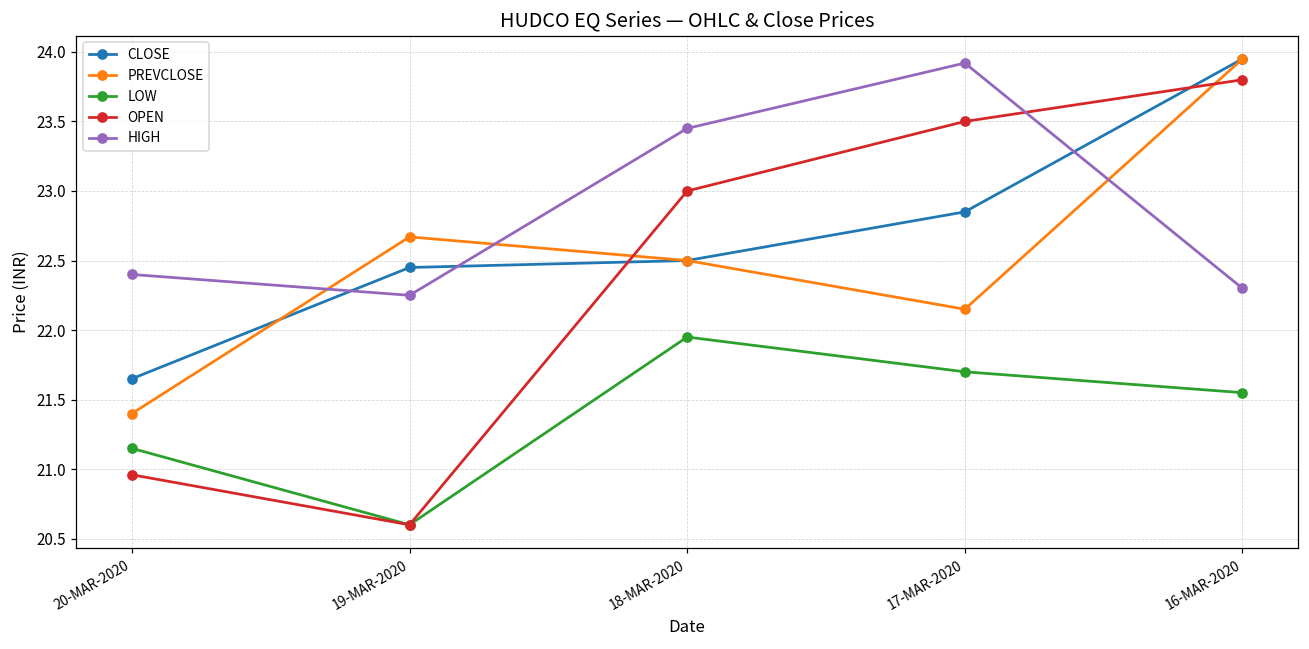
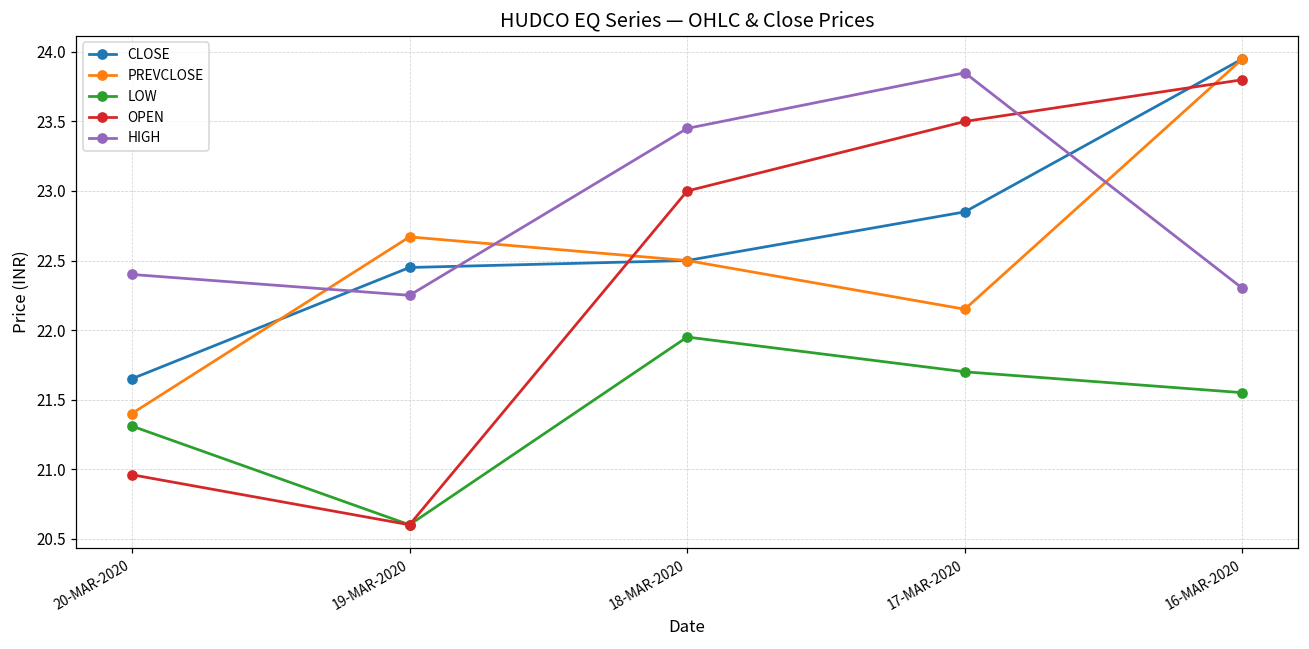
  {
    "CLOSE": {
      "20-MAR-2020": 21.65,
      "19-MAR-2020": 22.45,
      "17-MAR-2020": 22.85
    },
    "PREVCLOSE": {
      "20-MAR-2020": 21.40,
      "19-MAR-2020": 22.67,
      "17-MAR-2020": 22.15
    },
    "LOW": {
-     "20-MAR-2020": 21.15,
+     "20-MAR-2020": 21.31,
      "18-MAR-2020": 21.95,
      "17-MAR-2020": 21.70,
      "16-MAR-2020": 21.55
    },
    "OPEN": {
      "20-MAR-2020": 20.96,
      "18-MAR-2020": 23.00,
      "17-MAR-2020": 23.50,
      "16-MAR-2020": 23.80
    },
    "HIGH": {
      "20-MAR-2020": 22.40,
      "19-MAR-2020": 22.25,
      "18-MAR-2020": 23.45,
-     "17-MAR-2020": 23.92,
+     "17-MAR-2020": 23.85,
      "16-MAR-2020": 22.30
    }
  }
